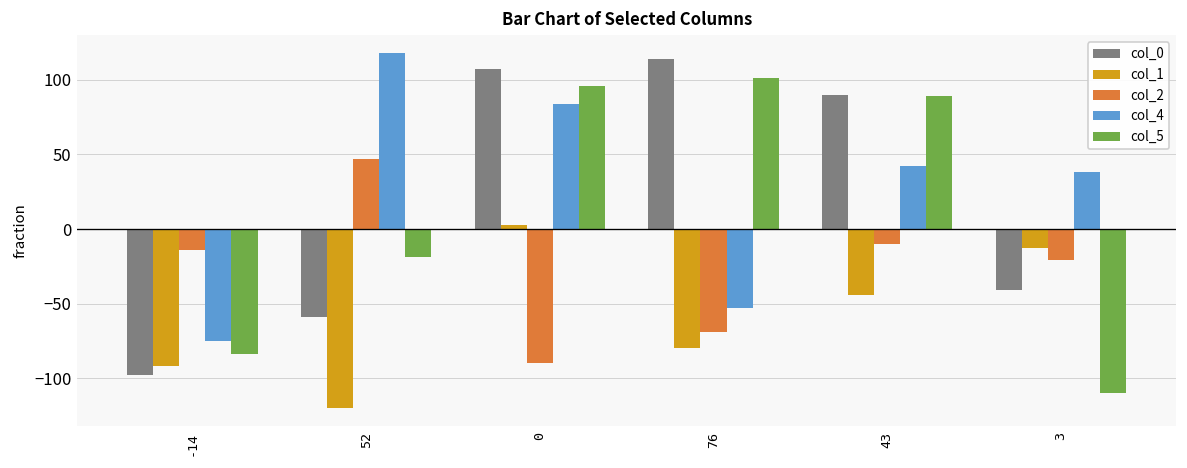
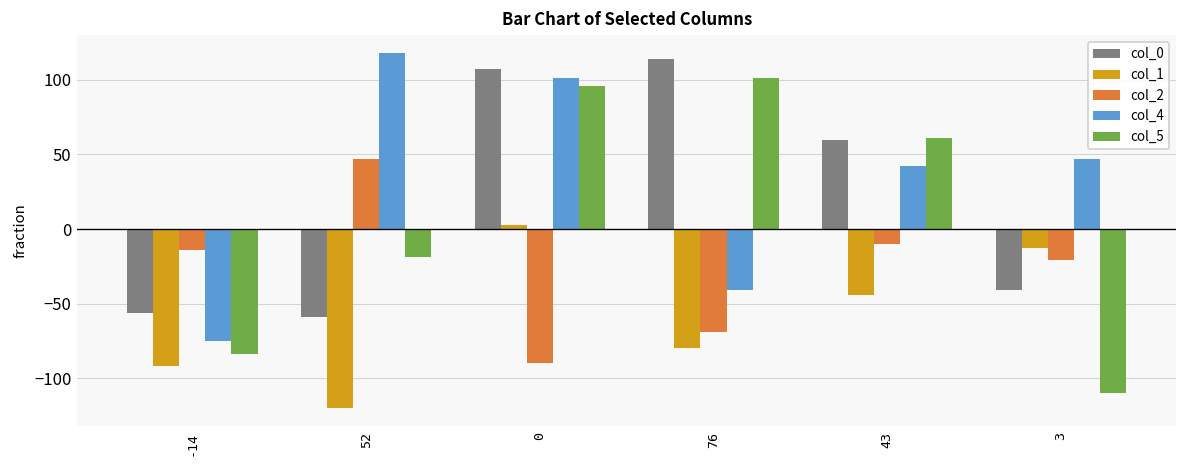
  {
    "col_0": {
-     "-14": -98,
+     "-14": -56,
      "52": -59,
      "0": 107,
      "76": 114,
-     "43": 90,
+     "43": 60,
      "3": -41
    },
    "col_4": {
      "-14": -75,
      "52": 118,
-     "0": 84,
-     "76": -53,
+     "0": 101,
+     "76": -41,
      "43": 42,
-     "3": 38
+     "3": 47
    },
    "col_5": {
      "-14": -84,
      "52": -19,
      "0": 96,
      "76": 101,
-     "43": 89,
+     "43": 61,
      "3": -110
    }
  }
